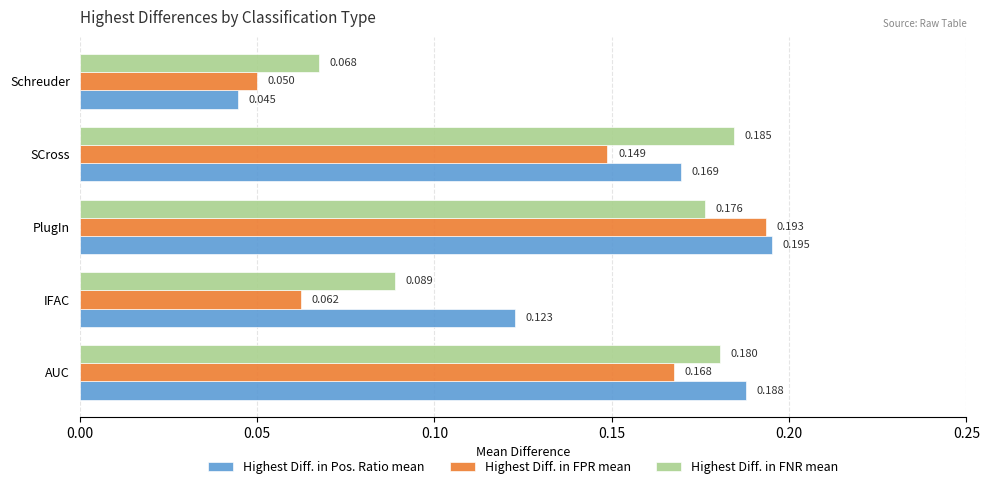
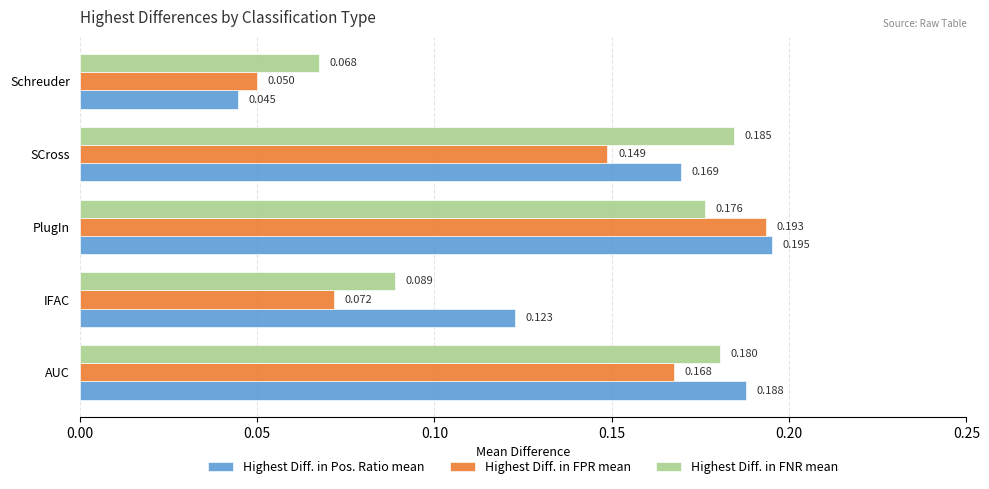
  {
    "Highest Diff. in Pos. Ratio mean": {
      "Schreuder": 0.045,
      "SCross": 0.169,
      "PlugIn": 0.195,
      "IFAC": 0.123,
      "AUC": 0.188
    },
    "Highest Diff. in FPR mean": {
      "Schreuder": 0.050,
      "SCross": 0.149,
      "PlugIn": 0.193,
-     "IFAC": 0.062,
+     "IFAC": 0.072,
      "AUC": 0.168
    },
    "Highest Diff. in FNR mean": {
      "Schreuder": 0.068,
      "SCross": 0.185,
      "PlugIn": 0.176,
      "IFAC": 0.089,
      "AUC": 0.180
    }
  }
